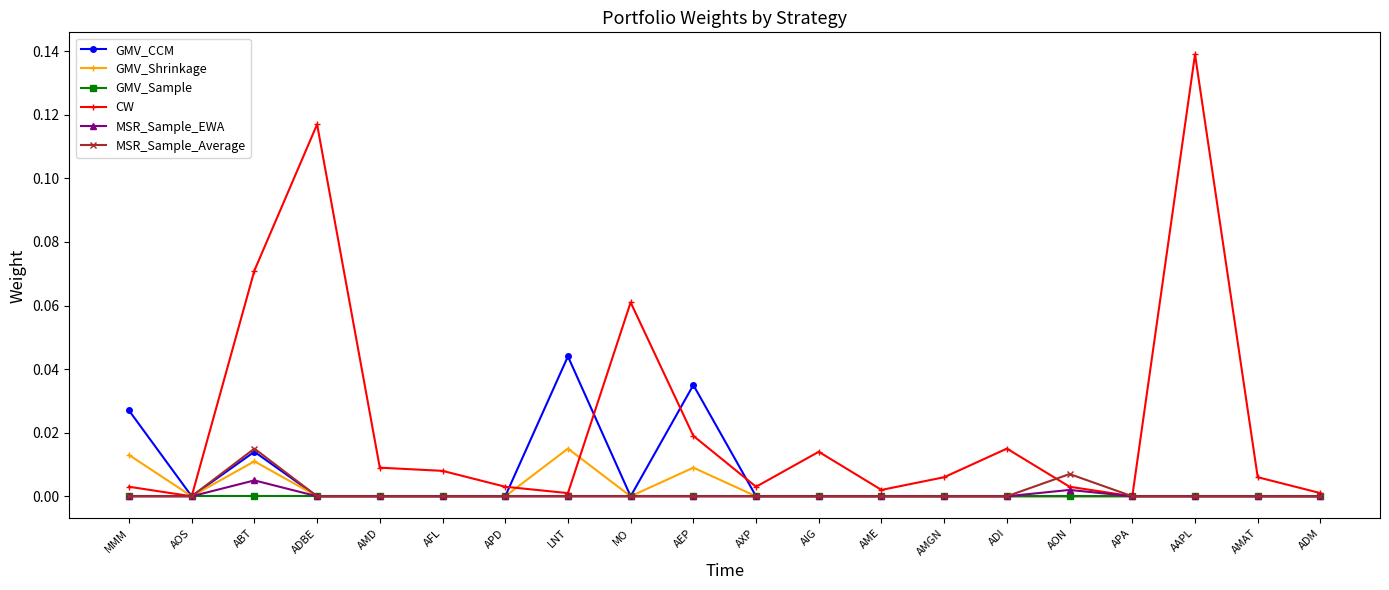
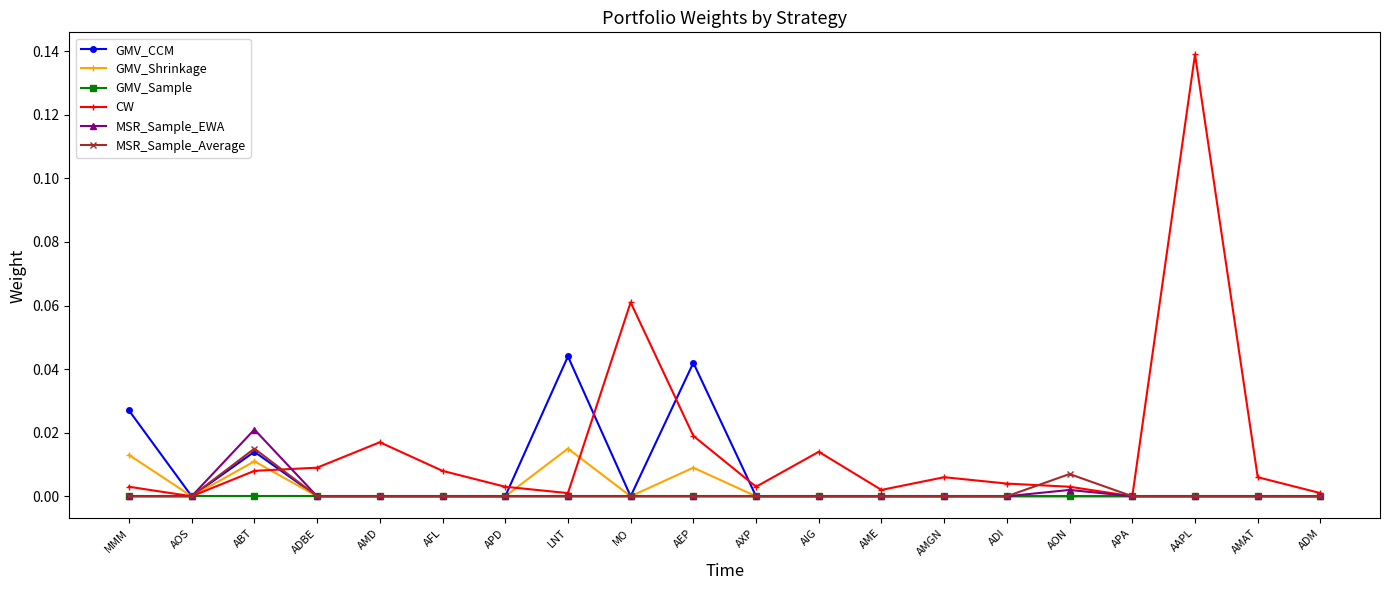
  {
    "GMV_CCM": {
      "MMM": 0.027,
      "ABT": 0.014,
      "LNT": 0.044,
-     "AEP": 0.035
+     "AEP": 0.042
    },
    "GMV_Shrinkage": {
      "MMM": 0.013,
      "ABT": 0.011,
      "LNT": 0.015,
      "AEP": 0.009
    },
    "GMV_Sample": {
      "ABT": 0.000
    },
    "CW": {
      "MMM": 0.003,
-     "ABT": 0.071,
-     "ADBE": 0.117,
-     "AMD": 0.009,
+     "ABT": 0.008,
+     "ADBE": 0.009,
+     "AMD": 0.017,
      "AFL": 0.008,
      "APD": 0.003,
      "LNT": 0.001,
      "MO": 0.061,
      "AEP": 0.019,
      "AXP": 0.003,
      "AIG": 0.014,
      "AME": 0.002,
      "AMGN": 0.006,
-     "ADI": 0.015,
+     "ADI": 0.004,
      "AON": 0.003,
      "AAPL": 0.139,
      "AMAT": 0.006,
      "ADM": 0.001
    },
    "MSR_Sample_EWA": {
-     "ABT": 0.005,
+     "ABT": 0.021,
      "AON": 0.002
    },
    "MSR_Sample_Average": {
      "ABT": 0.015,
      "AON": 0.007
    }
  }
